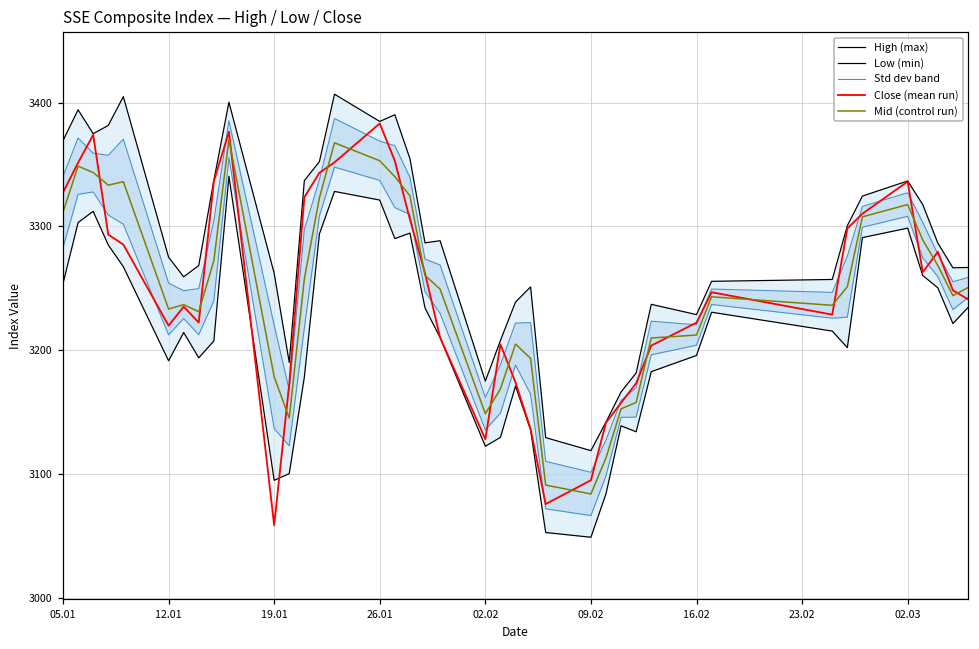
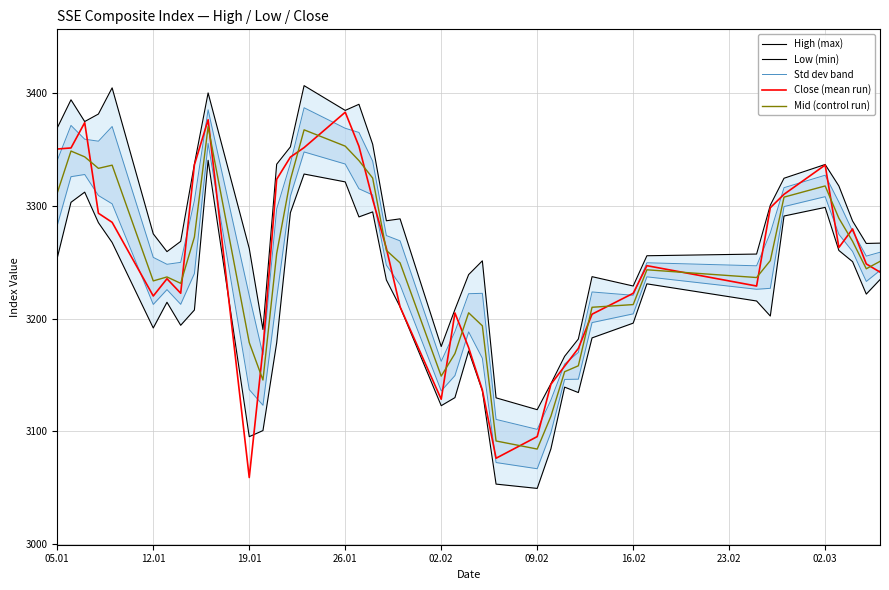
  {
    "Close (mean run)": {
-     "05.01": 3327,
+     "05.01": 3351,
      "12.01": 3220,
      "19.01": 3059,
      "02.02": 3128,
      "09.02": 3095
    },
    "Mid (control run)": {
      "05.01": 3312,
      "12.01": 3233,
      "19.01": 3179,
      "26.01": 3353,
      "02.02": 3149,
      "09.02": 3084,
      "16.02": 3212,
      "02.03": 3318
    }
  }
